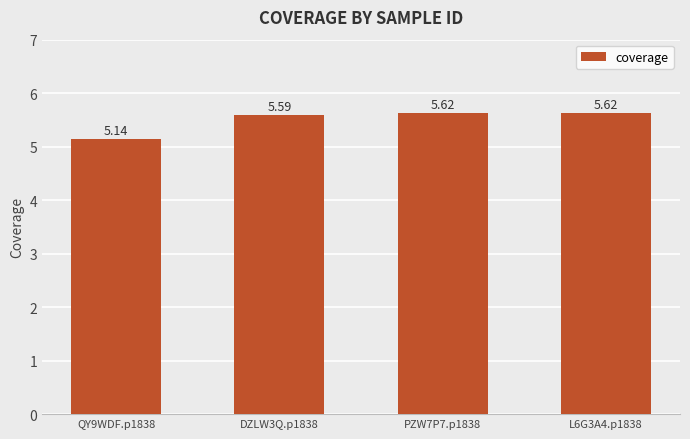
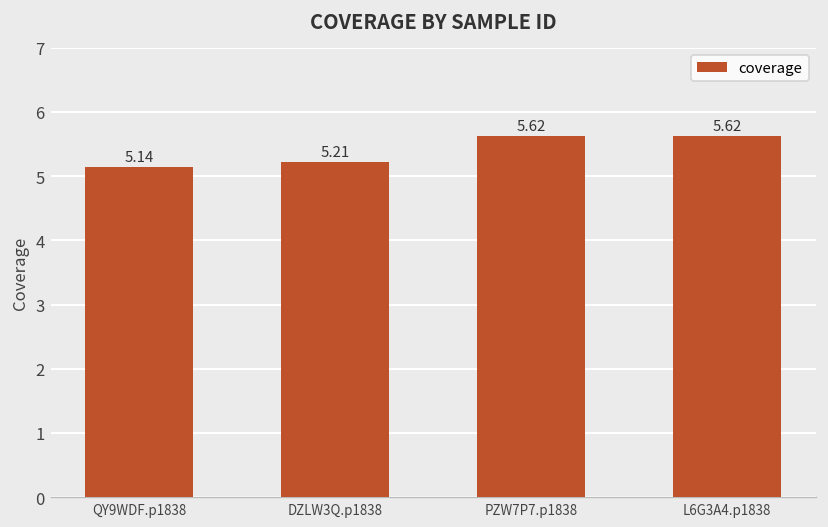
  {
    "QY9WDF.p1838": 5.14,
-   "DZLW3Q.p1838": 5.59,
+   "DZLW3Q.p1838": 5.21,
    "PZW7P7.p1838": 5.62,
    "L6G3A4.p1838": 5.62
  }
